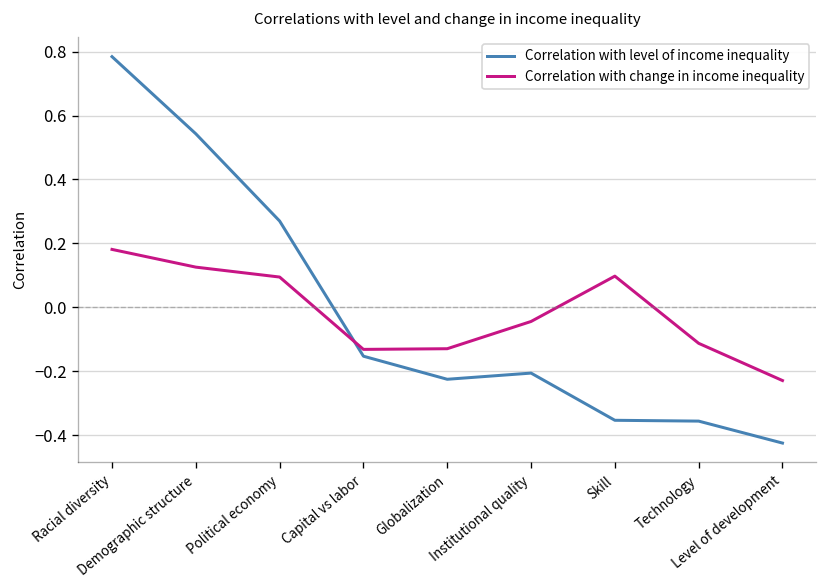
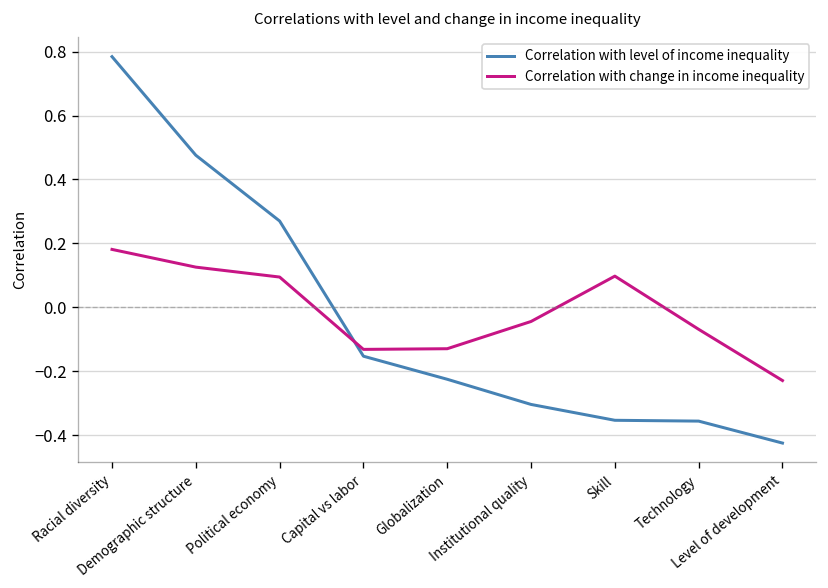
  {
    "Correlation with level of income inequality": {
      "Racial diversity": 0.78,
-     "Demographic structure": 0.54,
+     "Demographic structure": 0.48,
      "Political economy": 0.27,
      "Capital vs labor": -0.15,
      "Globalization": -0.23,
-     "Institutional quality": -0.21,
+     "Institutional quality": -0.30,
      "Skill": -0.35,
      "Technology": -0.36,
      "Level of development": -0.42
    },
    "Correlation with change in income inequality": {
      "Racial diversity": 0.18,
      "Demographic structure": 0.13,
      "Political economy": 0.09,
      "Capital vs labor": -0.13,
      "Globalization": -0.13,
      "Institutional quality": -0.04,
      "Skill": 0.10,
-     "Technology": -0.11,
+     "Technology": -0.07,
      "Level of development": -0.23
    }
  }
